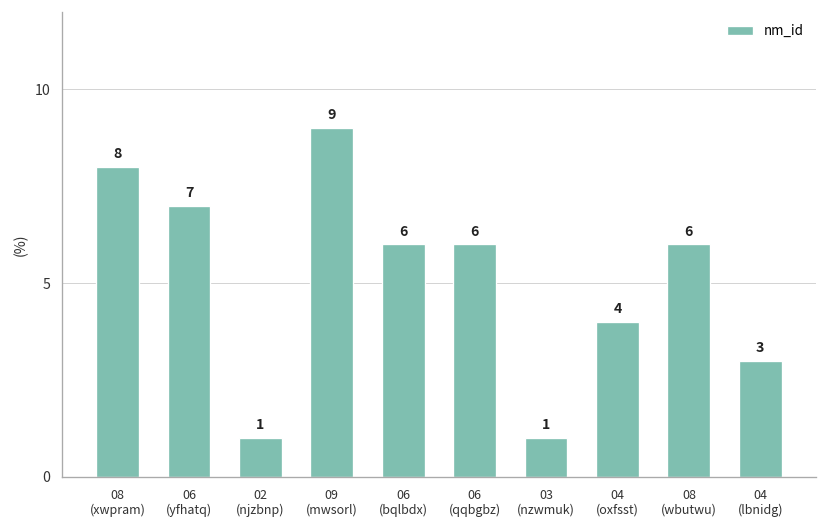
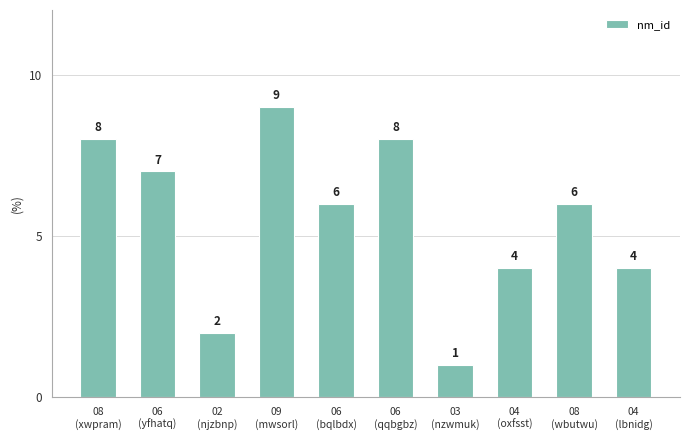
  {
    "08 (xwpram)": 8,
    "06 (yfhatq)": 7,
-   "02 (njzbnp)": 1,
+   "02 (njzbnp)": 2,
    "09 (mwsorl)": 9,
    "06 (bqlbdx)": 6,
-   "06 (qqbgbz)": 6,
+   "06 (qqbgbz)": 8,
    "03 (nzwmuk)": 1,
    "04 (oxfsst)": 4,
    "08 (wbutwu)": 6,
-   "04 (lbnidg)": 3
+   "04 (lbnidg)": 4
  }
